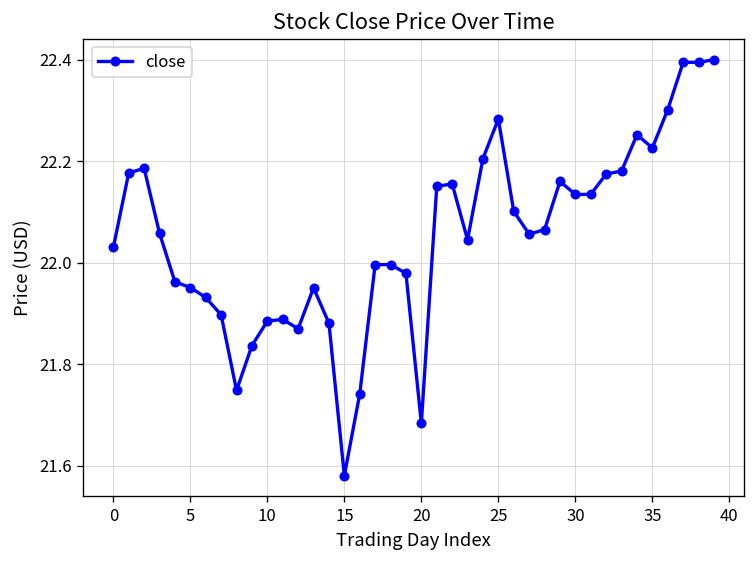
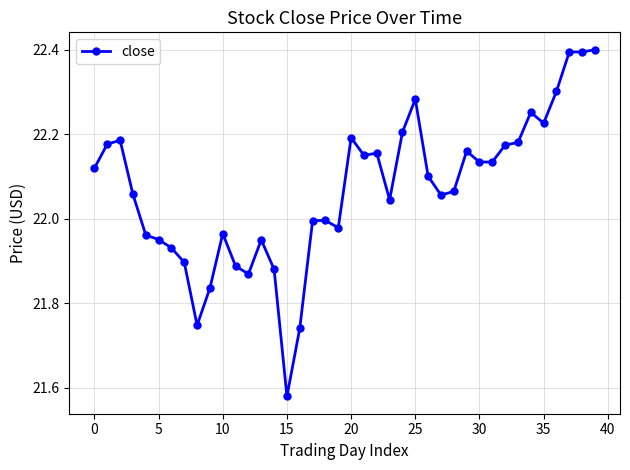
  {
-   "0": 22.03,
+   "0": 22.12,
    "5": 21.95,
-   "10": 21.88,
+   "10": 21.97,
    "15": 21.58,
-   "20": 21.68,
+   "20": 22.19,
    "25": 22.28,
    "30": 22.13,
    "35": 22.23
  }
